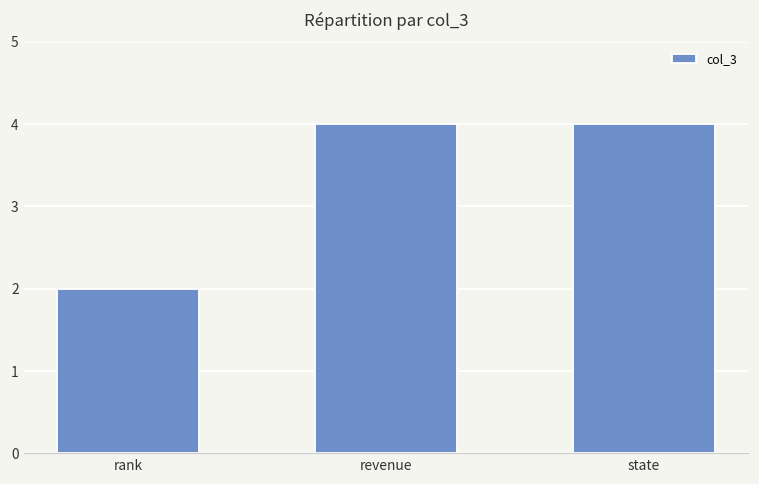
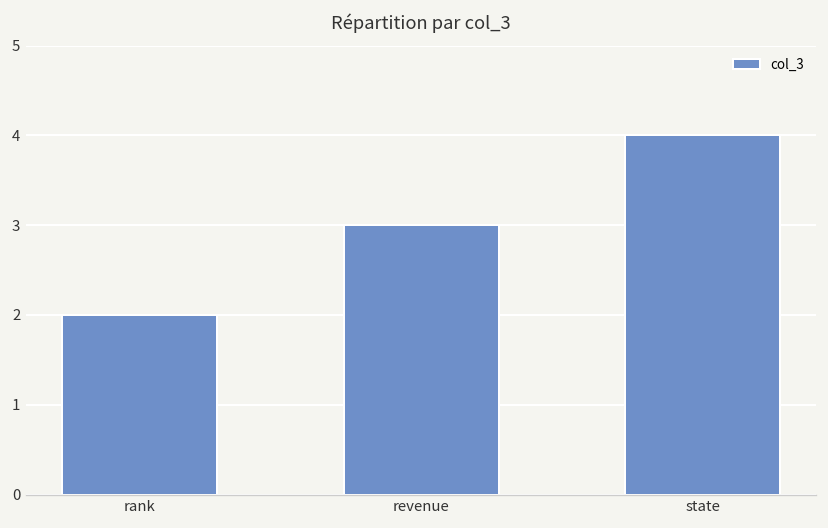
  {
    "rank": 2,
-   "revenue": 4,
+   "revenue": 3,
    "state": 4
  }
